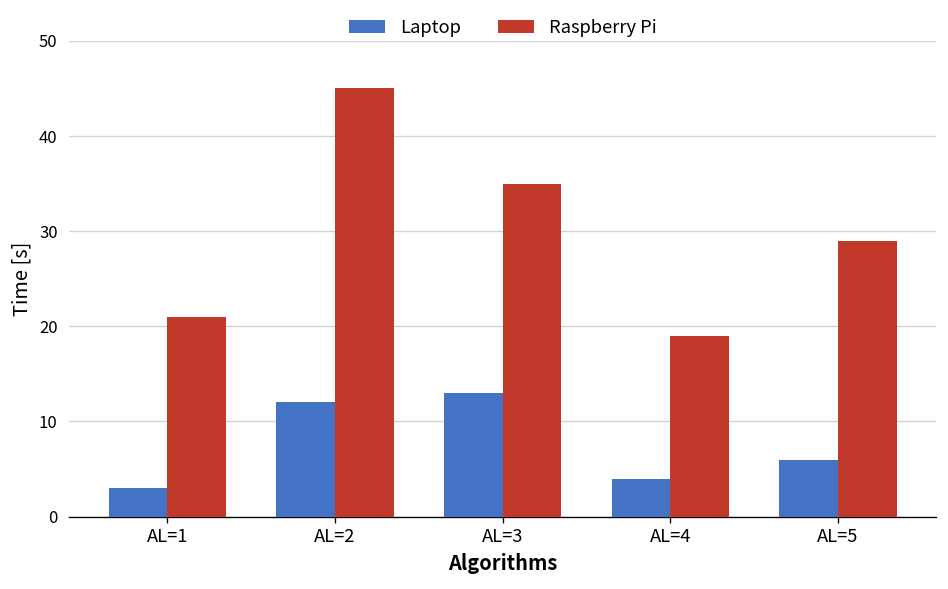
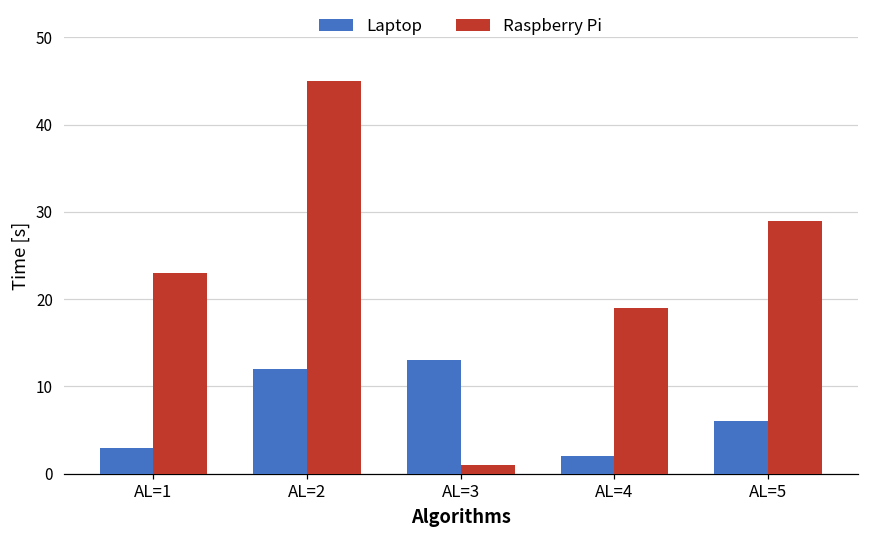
  {
    "Laptop": {
      "AL=1": 3,
      "AL=2": 12,
      "AL=3": 13,
-     "AL=4": 4,
+     "AL=4": 2,
      "AL=5": 6
    },
    "Raspberry Pi": {
-     "AL=1": 21,
+     "AL=1": 23,
      "AL=2": 45,
-     "AL=3": 35,
+     "AL=3": 1,
      "AL=4": 19,
      "AL=5": 29
    }
  }
